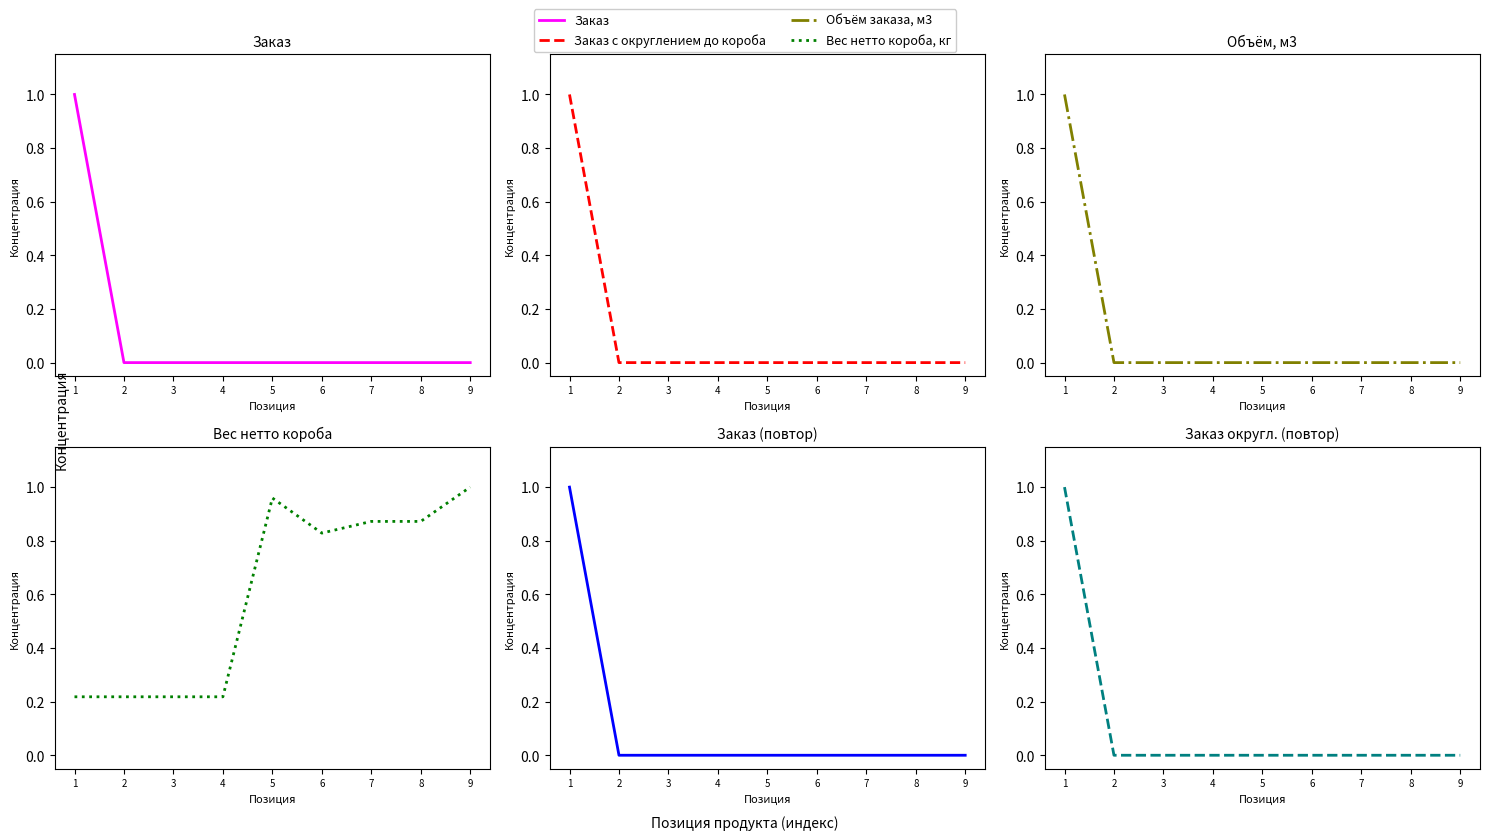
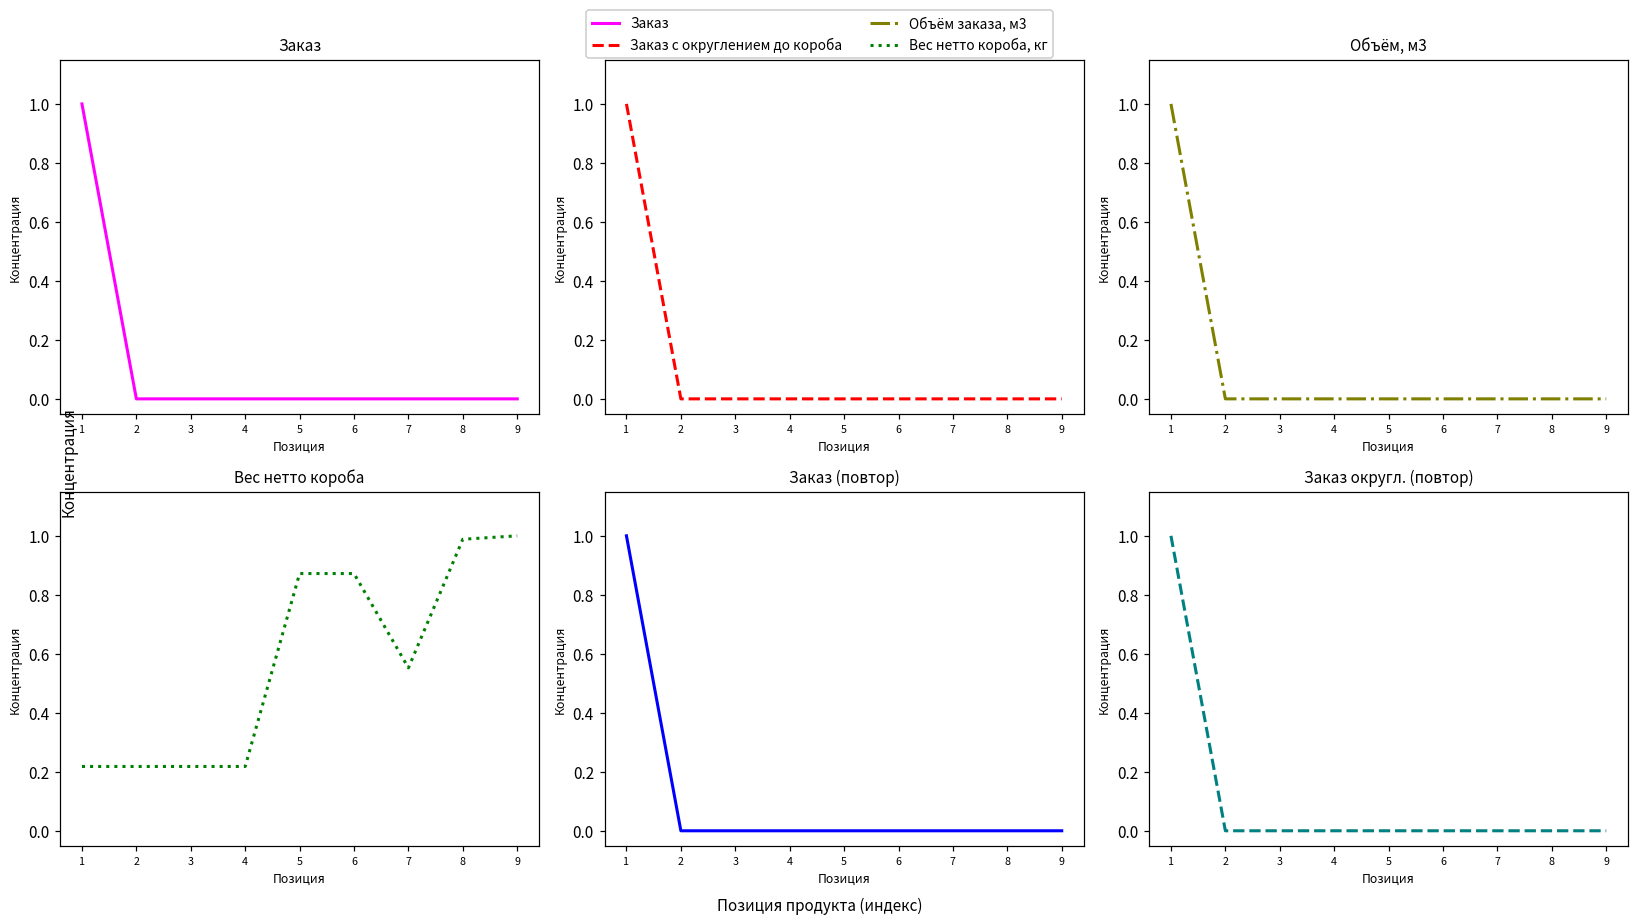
  {
    "Заказ": {
      "1": 1.00,
      "2": 0.00,
      "3": 0.00,
      "4": 0.00,
      "5": 0.00,
      "6": 0.00,
      "7": 0.00,
      "8": 0.00,
      "9": 0.00
    },
    "Заказ (округл.)": {
      "1": 1.00,
      "2": 0.00,
      "3": 0.00,
      "4": 0.00,
      "5": 0.00,
      "6": 0.00,
      "7": 0.00,
      "8": 0.00,
      "9": 0.00
    },
    "Объём, м3": {
      "1": 1.00,
      "2": 0.00,
      "3": 0.00,
      "4": 0.00,
      "5": 0.00,
      "6": 0.00,
      "7": 0.00,
      "8": 0.00,
      "9": 0.00
    },
    "Вес нетто короба": {
      "1": 0.22,
      "2": 0.22,
      "3": 0.22,
      "4": 0.22,
-     "5": 0.96,
-     "6": 0.83,
-     "7": 0.87,
-     "8": 0.87,
+     "5": 0.87,
+     "6": 0.87,
+     "7": 0.55,
+     "8": 0.99,
      "9": 1.00
    },
    "Заказ (повтор)": {
      "1": 1.00,
      "2": 0.00,
      "3": 0.00,
      "4": 0.00,
      "5": 0.00,
      "6": 0.00,
      "7": 0.00,
      "8": 0.00,
      "9": 0.00
    },
    "Заказ округл. (повтор)": {
      "1": 1.00,
      "2": 0.00,
      "3": 0.00,
      "4": 0.00,
      "5": 0.00,
      "6": 0.00,
      "7": 0.00,
      "8": 0.00,
      "9": 0.00
    }
  }
